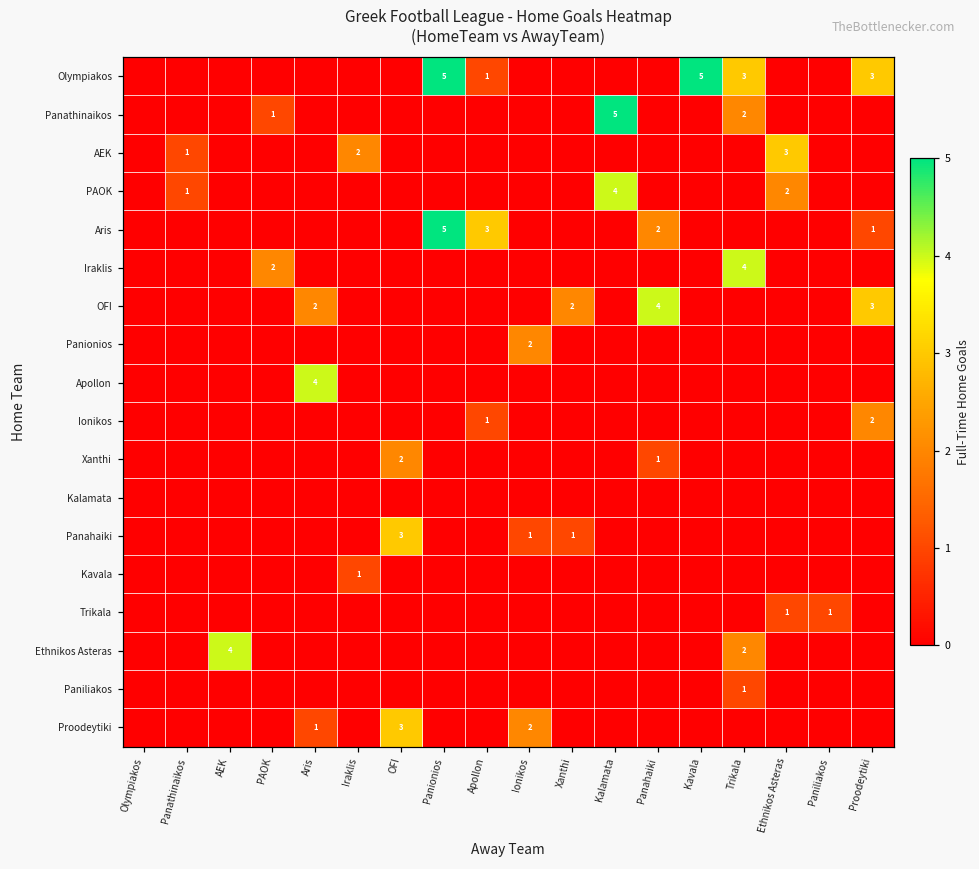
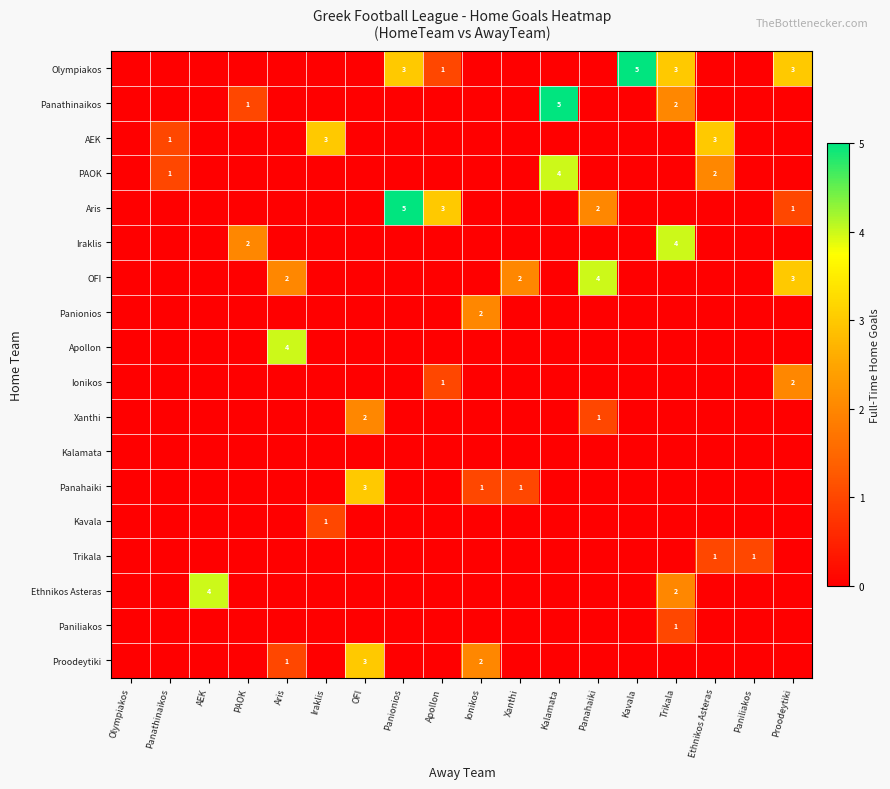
  {
    "Olympiakos": {
-     "Panionios": 5,
+     "Panionios": 3,
      "Apollon": 1,
      "Kavala": 5,
      "Trikala": 3,
      "Proodeytiki": 3
    },
    "Panathinaikos": {
      "PAOK": 1,
      "Kalamata": 5,
      "Trikala": 2
    },
    "AEK": {
      "Panathinaikos": 1,
-     "Iraklis": 2,
+     "Iraklis": 3,
      "Ethnikos Asteras": 3
    },
    "PAOK": {
      "Panathinaikos": 1,
      "Kalamata": 4,
      "Ethnikos Asteras": 2
    },
    "Aris": {
      "Panionios": 5,
      "Apollon": 3,
      "Panahaiki": 2,
      "Proodeytiki": 1
    },
    "Iraklis": {
      "PAOK": 2,
      "Trikala": 4
    },
    "OFI": {
      "Aris": 2,
      "Xanthi": 2,
      "Panahaiki": 4,
      "Proodeytiki": 3
    },
    "Panionios": {
      "Ionikos": 2
    },
    "Apollon": {
      "Aris": 4
    },
    "Ionikos": {
      "Apollon": 1,
      "Proodeytiki": 2
    },
    "Xanthi": {
      "OFI": 2,
      "Panahaiki": 1
    },
    "Panahaiki": {
      "OFI": 3,
      "Ionikos": 1,
      "Xanthi": 1
    },
    "Kavala": {
      "Iraklis": 1
    },
    "Trikala": {
      "Ethnikos Asteras": 1,
      "Paniliakos": 1
    },
    "Ethnikos Asteras": {
      "AEK": 4,
      "Trikala": 2
    },
    "Paniliakos": {
      "Trikala": 1
    },
    "Proodeytiki": {
      "Aris": 1,
      "OFI": 3,
      "Ionikos": 2
    }
  }
